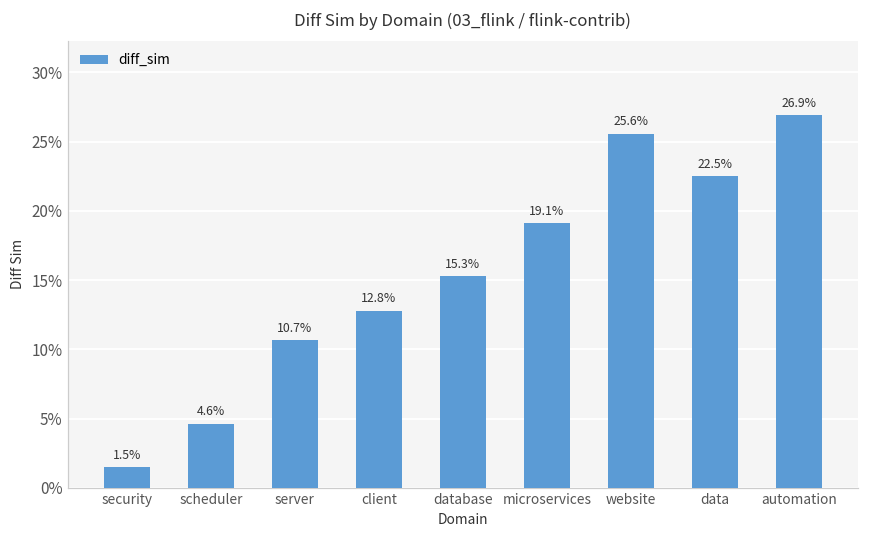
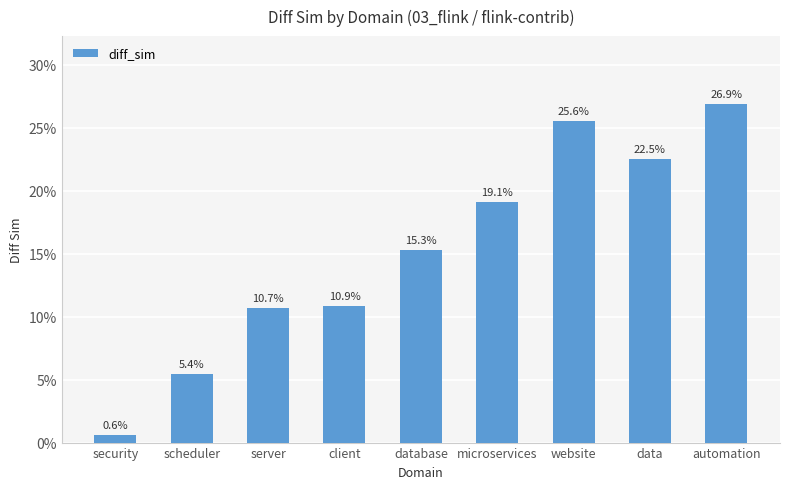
  {
-   "security": "1.5%",
-   "scheduler": "4.6%",
+   "security": "0.6%",
+   "scheduler": "5.4%",
    "server": "10.7%",
-   "client": "12.8%",
+   "client": "10.9%",
    "database": "15.3%",
    "microservices": "19.1%",
    "website": "25.6%",
    "data": "22.5%",
    "automation": "26.9%"
  }
